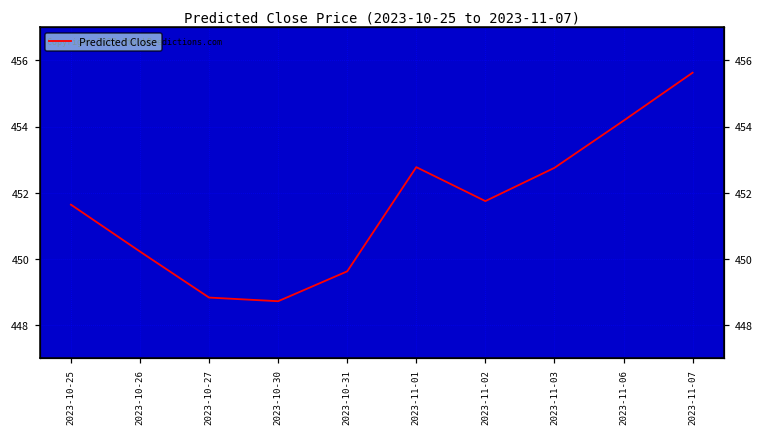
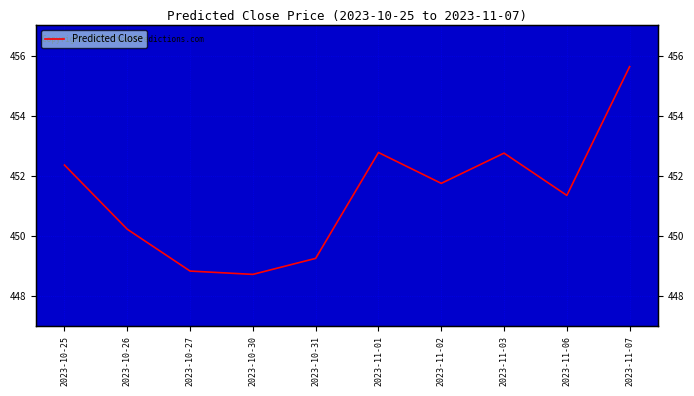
  {
-   "2023-10-25": 451.6,
+   "2023-10-25": 452.4,
    "2023-10-26": 450.2,
    "2023-10-27": 448.8,
    "2023-10-30": 448.7,
-   "2023-10-31": 449.6,
+   "2023-10-31": 449.3,
    "2023-11-01": 452.8,
    "2023-11-02": 451.8,
    "2023-11-03": 452.8,
-   "2023-11-06": 454.2,
+   "2023-11-06": 451.4,
    "2023-11-07": 455.6
  }
